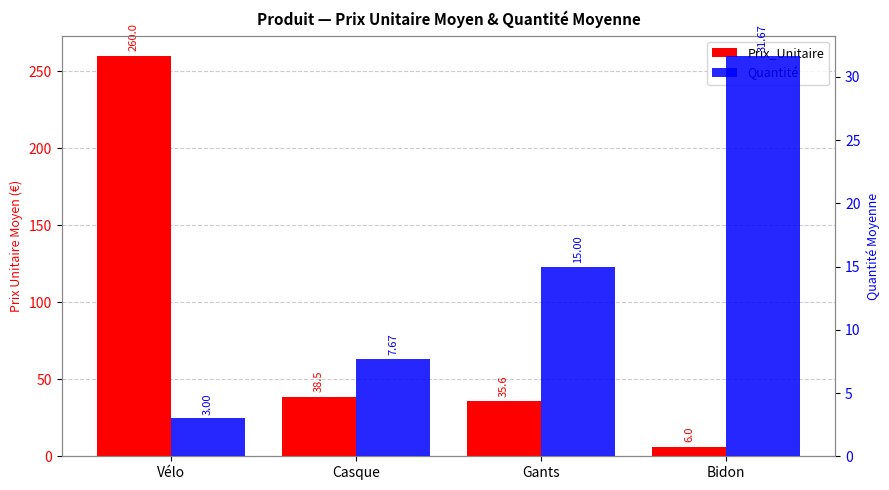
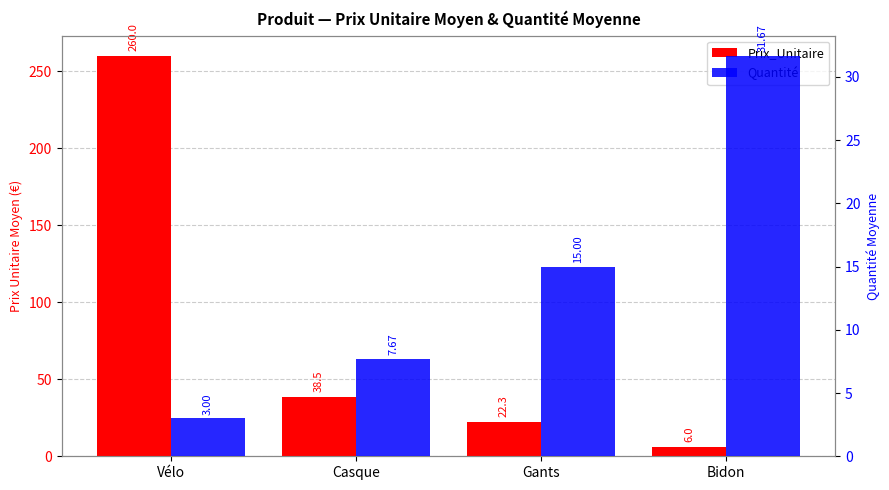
  {
    "Prix_Unitaire": {
      "Vélo": 260.0,
      "Casque": 38.5,
-     "Gants": 35.6,
+     "Gants": 22.3,
      "Bidon": 6.0
    }
  }
